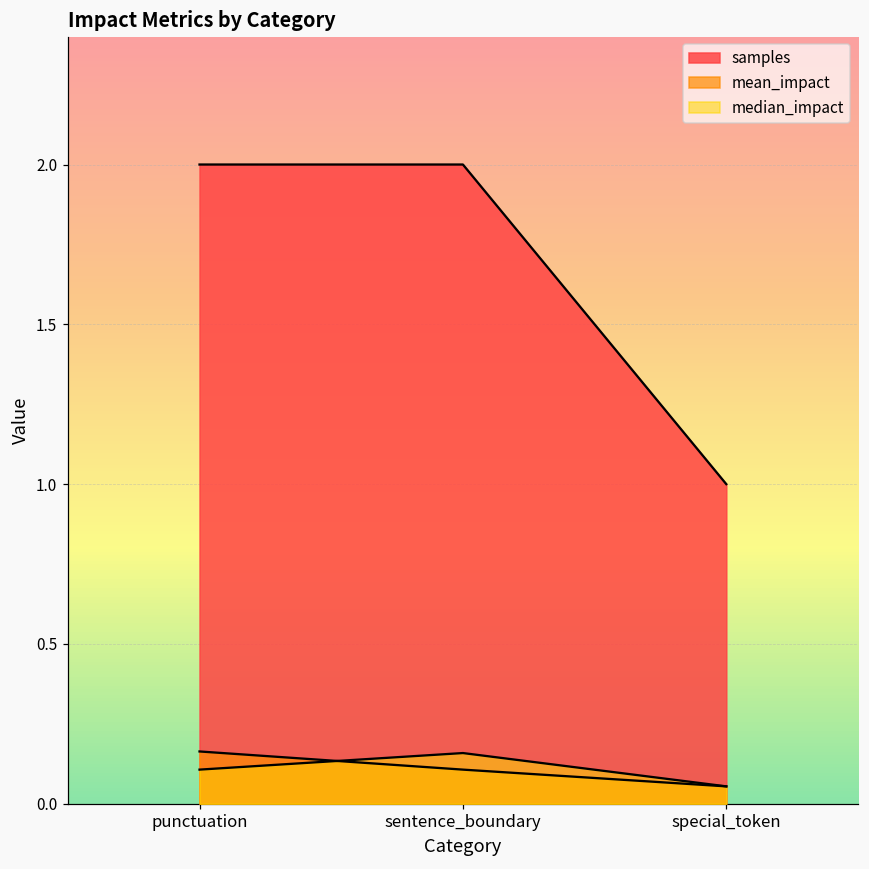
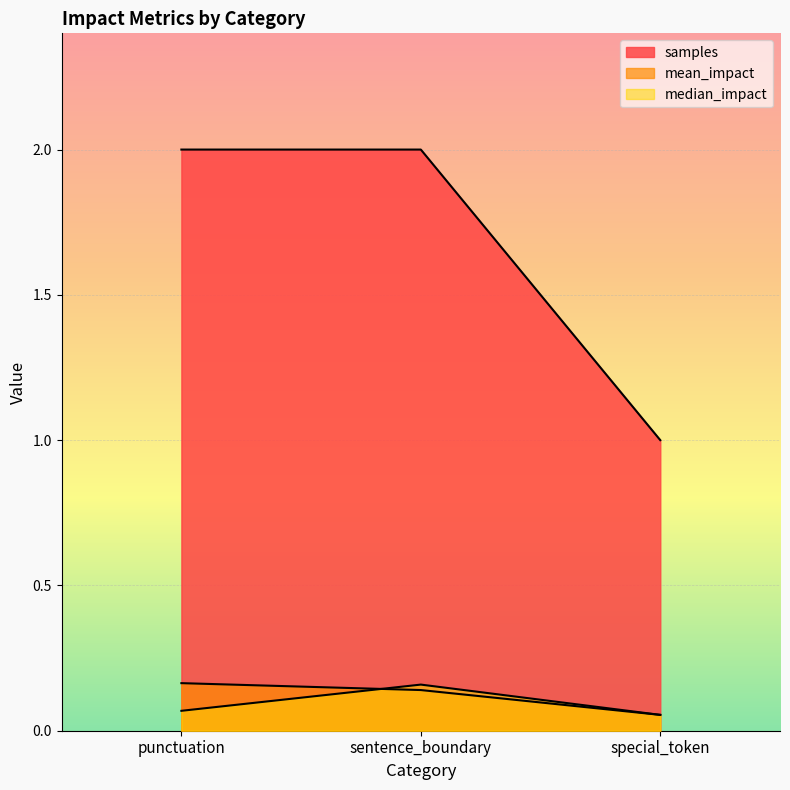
  {
    "samples": {
      "punctuation": 2.00,
      "sentence_boundary": 2.00,
      "special_token": 1.00
    },
    "mean_impact": {
      "punctuation": 0.16,
-     "sentence_boundary": 0.11
+     "sentence_boundary": 0.14
    },
    "median_impact": {
-     "punctuation": 0.11,
+     "punctuation": 0.07,
      "sentence_boundary": 0.16
    }
  }
